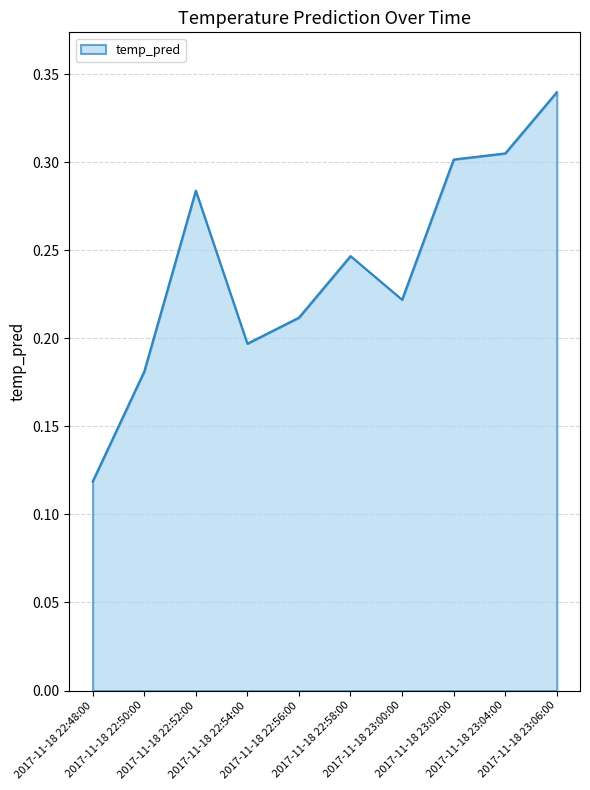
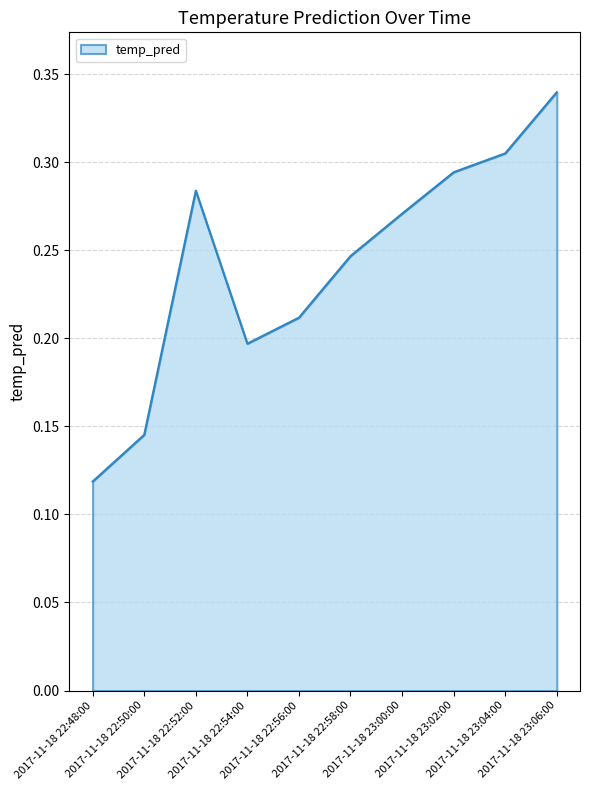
  {
    "2017-11-18 22:48:00": 0.119,
-   "2017-11-18 22:50:00": 0.181,
+   "2017-11-18 22:50:00": 0.145,
    "2017-11-18 22:52:00": 0.284,
    "2017-11-18 22:54:00": 0.197,
    "2017-11-18 22:56:00": 0.212,
    "2017-11-18 22:58:00": 0.247,
-   "2017-11-18 23:00:00": 0.222,
-   "2017-11-18 23:02:00": 0.302,
+   "2017-11-18 23:00:00": 0.271,
+   "2017-11-18 23:02:00": 0.294,
    "2017-11-18 23:04:00": 0.305,
    "2017-11-18 23:06:00": 0.340
  }
